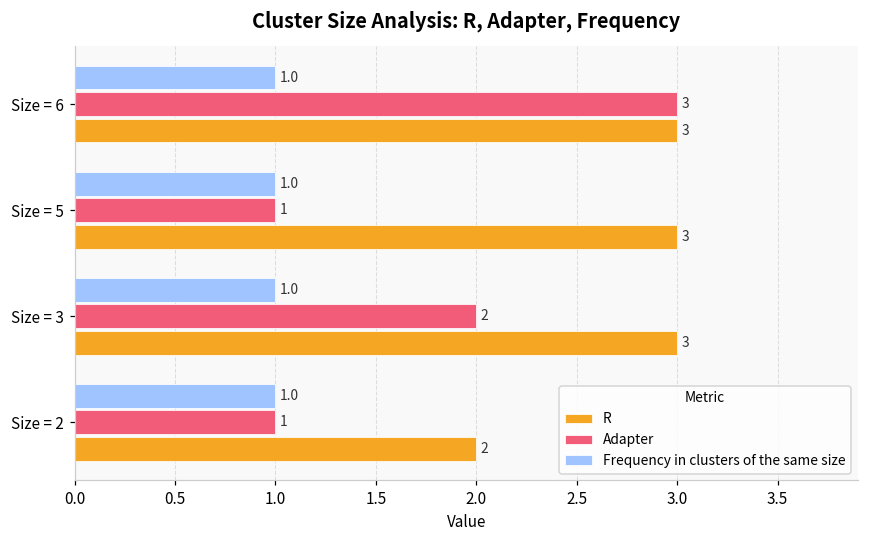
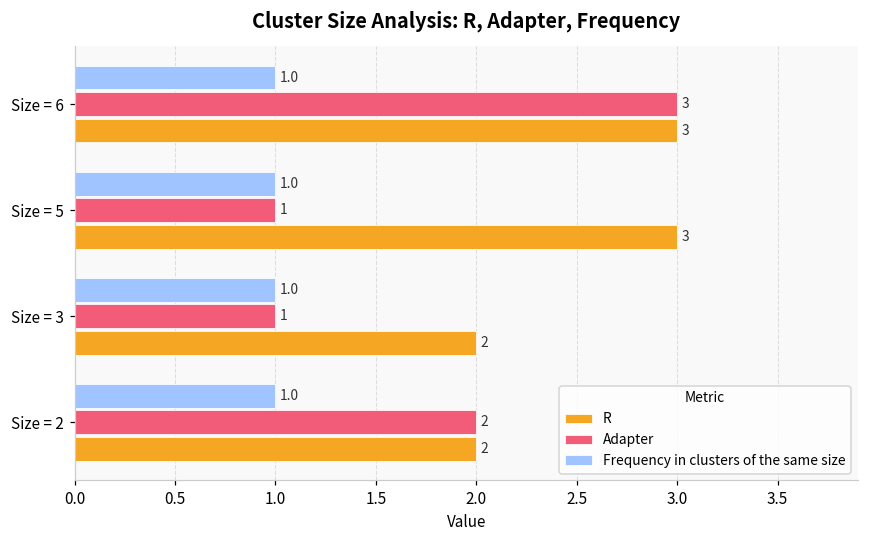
  {
    "R": {
      "Size = 6": 3,
      "Size = 5": 3,
-     "Size = 3": 3,
+     "Size = 3": 2,
      "Size = 2": 2
    },
    "Adapter": {
      "Size = 6": 3,
      "Size = 5": 1,
-     "Size = 3": 2,
-     "Size = 2": 1
+     "Size = 3": 1,
+     "Size = 2": 2
    },
    "Frequency in clusters of the same size": {
      "Size = 6": 1.0,
      "Size = 5": 1.0,
      "Size = 3": 1.0,
      "Size = 2": 1.0
    }
  }
